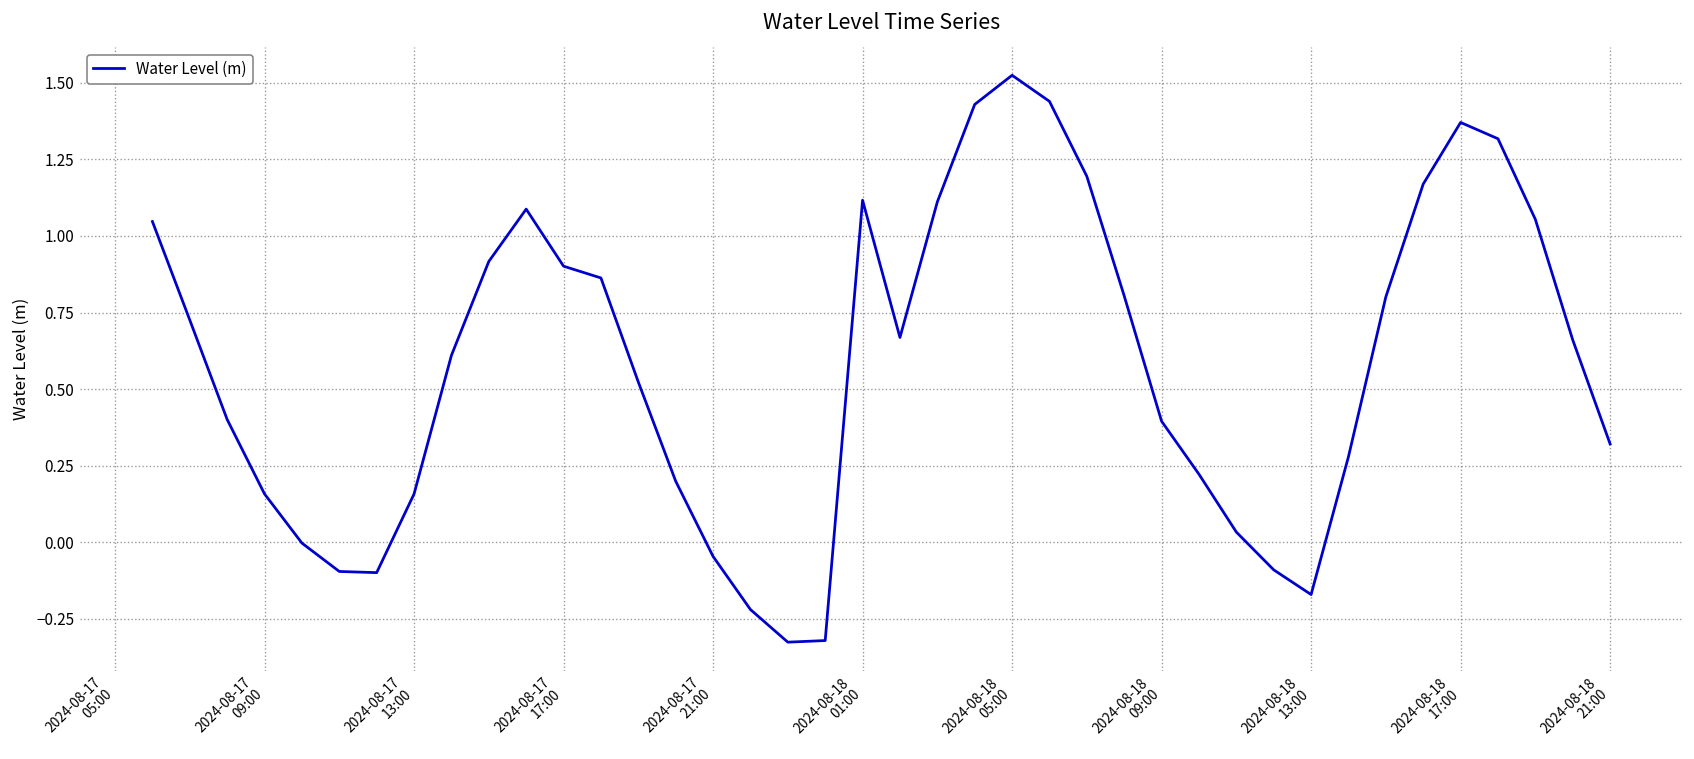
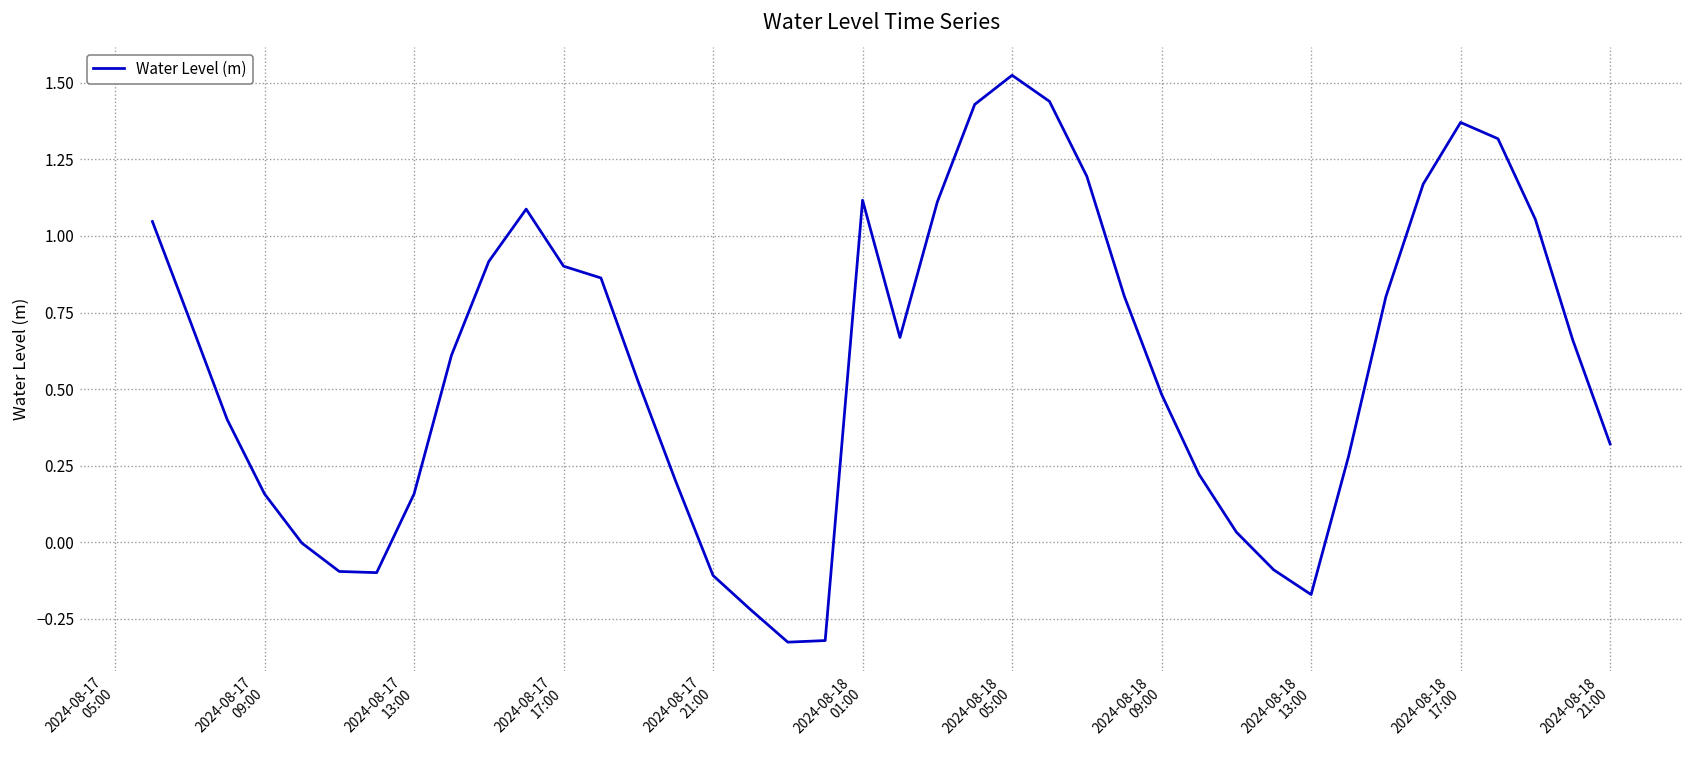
  {
    "2024-08-17 09:00": 0.16,
    "2024-08-17 13:00": 0.16,
    "2024-08-17 17:00": 0.90,
-   "2024-08-17 21:00": -0.05,
+   "2024-08-17 21:00": -0.11,
    "2024-08-18 01:00": 1.12,
    "2024-08-18 05:00": 1.53,
-   "2024-08-18 09:00": 0.39,
+   "2024-08-18 09:00": 0.48,
    "2024-08-18 13:00": -0.17,
    "2024-08-18 17:00": 1.37,
    "2024-08-18 21:00": 0.32
  }
